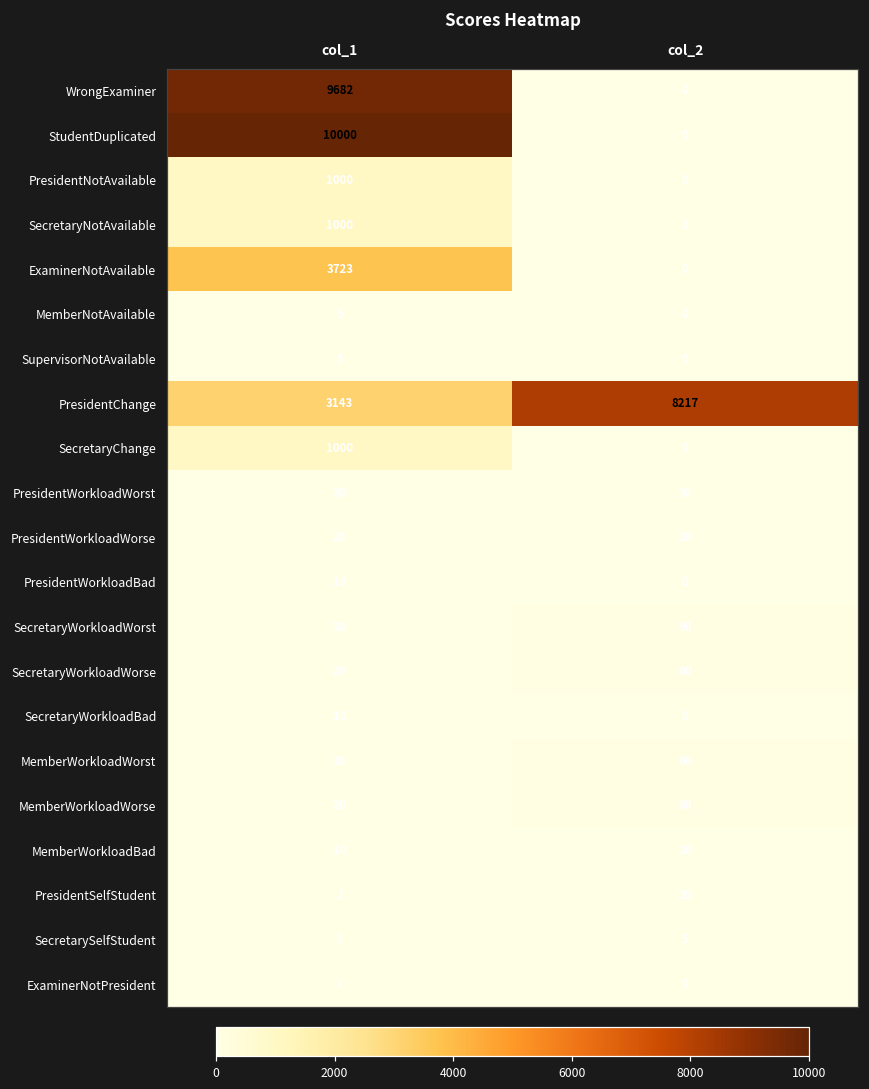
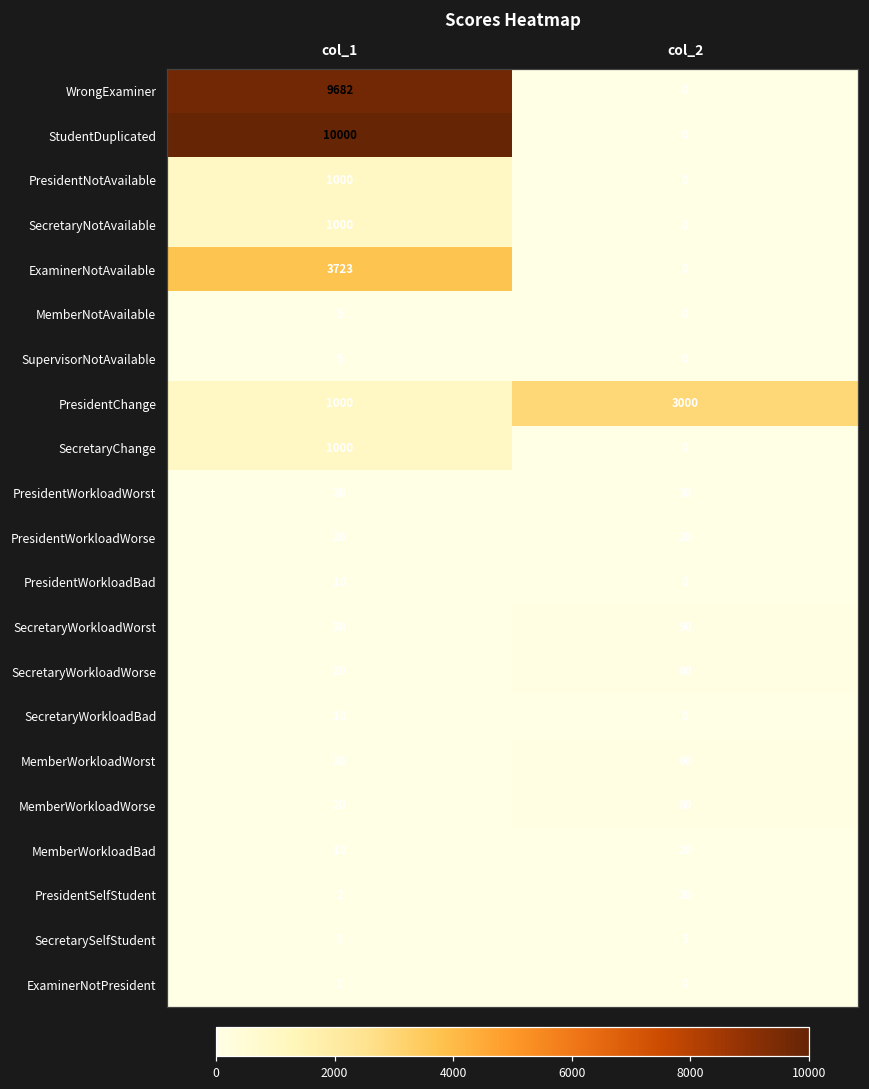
  {
    "WrongExaminer": {
      "col_1": 9682
    },
    "StudentDuplicated": {
      "col_1": 10000
    },
    "PresidentNotAvailable": {
      "col_1": 1000
    },
    "SecretaryNotAvailable": {
      "col_1": 1000
    },
    "ExaminerNotAvailable": {
      "col_1": 3723
    },
    "PresidentChange": {
-     "col_1": 3143,
-     "col_2": 8217
+     "col_1": 1000,
+     "col_2": 3000
    },
    "SecretaryChange": {
      "col_1": 1000
    }
  }
